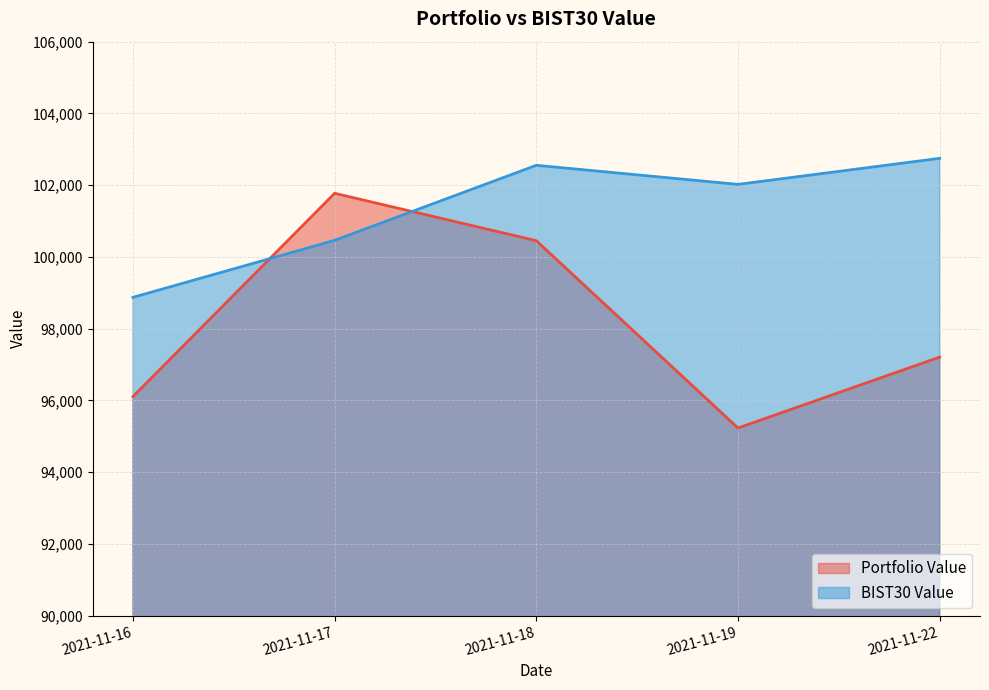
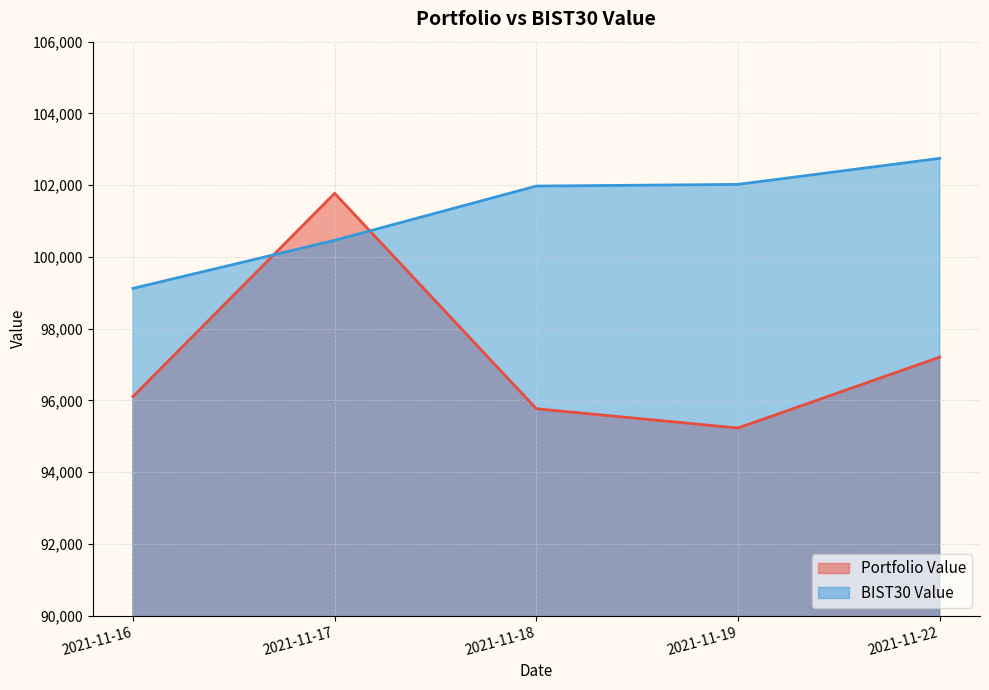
  {
    "Portfolio Value": {
      "2021-11-16": "96,100",
      "2021-11-17": "101,800",
-     "2021-11-18": "100,500",
+     "2021-11-18": "95,800",
      "2021-11-19": "95,200",
      "2021-11-22": "97,200"
    },
    "BIST30 Value": {
-     "2021-11-16": "98,900",
+     "2021-11-16": "99,100",
      "2021-11-17": "100,500",
-     "2021-11-18": "102,600",
+     "2021-11-18": "102,000",
      "2021-11-19": "102,000",
      "2021-11-22": "102,700"
    }
  }
